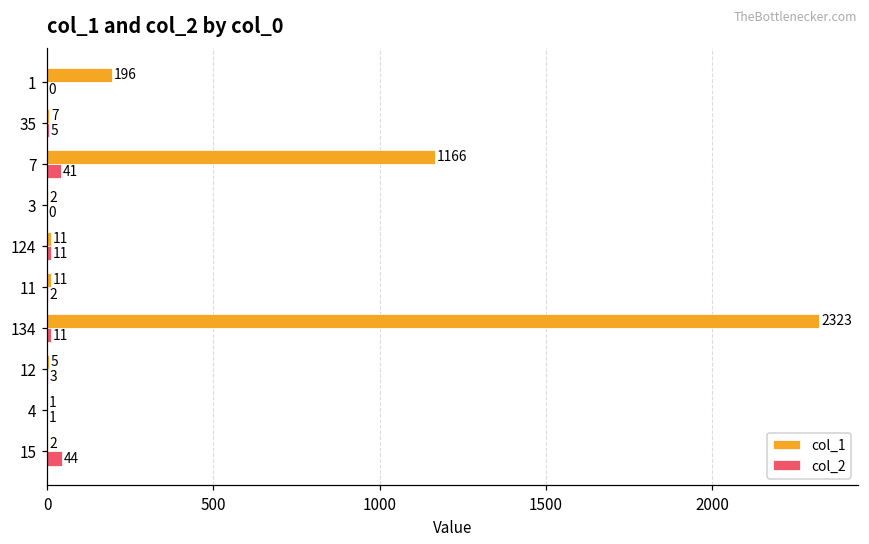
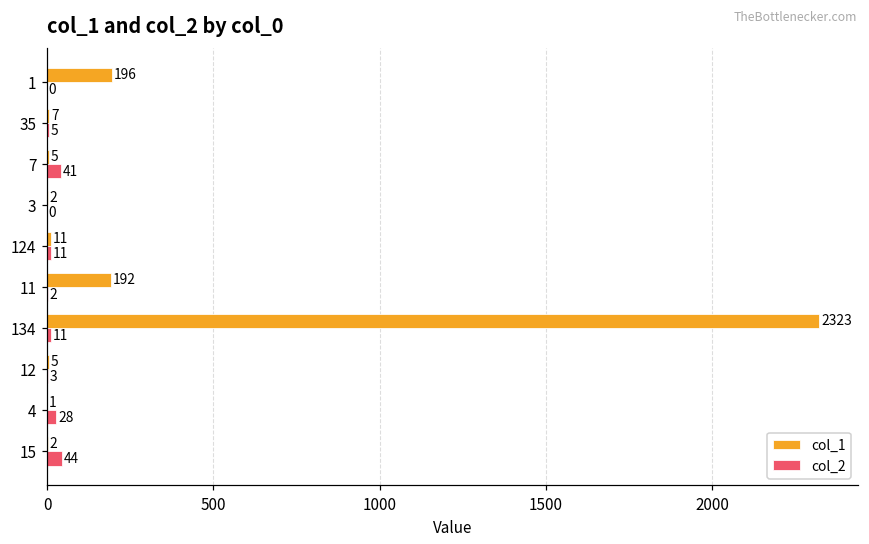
  {
    "col_1": {
      "1": 196,
      "35": 7,
-     "7": 1166,
+     "7": 5,
      "3": 2,
      "124": 11,
-     "11": 11,
+     "11": 192,
      "134": 2323,
      "12": 5,
      "4": 1,
      "15": 2
    },
    "col_2": {
      "1": 0,
      "35": 5,
      "7": 41,
      "3": 0,
      "124": 11,
      "11": 2,
      "134": 11,
      "12": 3,
-     "4": 1,
+     "4": 28,
      "15": 44
    }
  }
